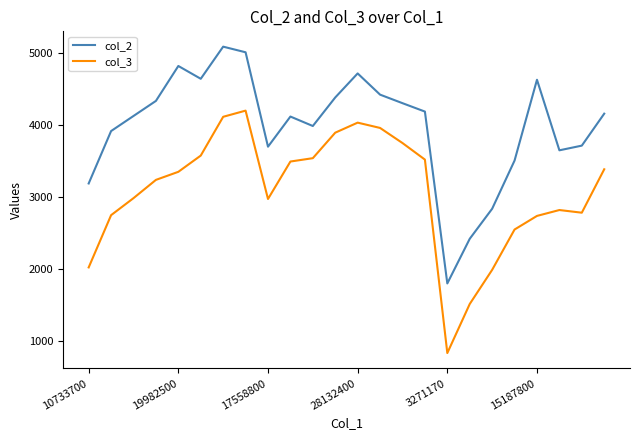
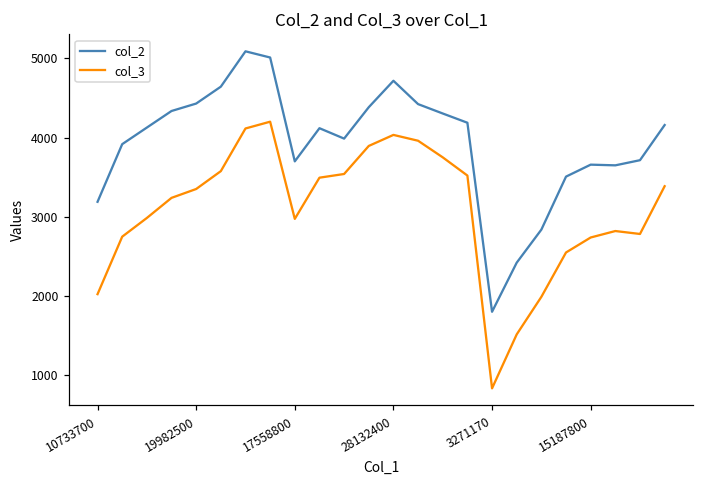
  {
    "col_2": {
      "10733700": 3200,
-     "19982500": 4800,
+     "19982500": 4400,
      "17558800": 3700,
      "28132400": 4700,
      "3271170": 1800,
-     "15187800": 4600
+     "15187800": 3700
    },
    "col_3": {
      "10733700": 2000,
      "19982500": 3400,
      "17558800": 3000,
      "28132400": 4000,
      "3271170": 800,
      "15187800": 2700
    }
  }
